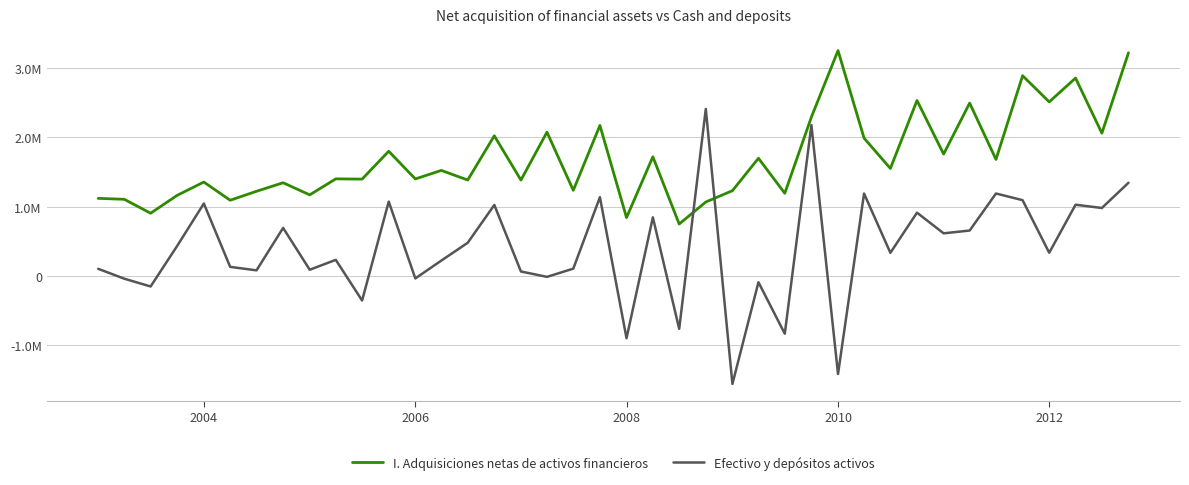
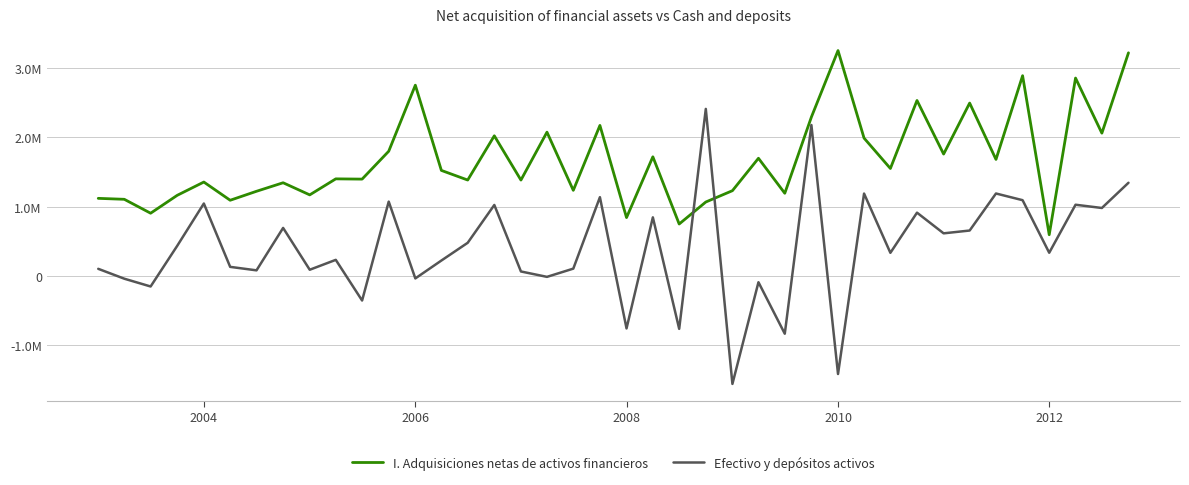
  {
    "I. Adquisiciones netas de activos financieros": {
      "2004": 1400000,
-     "2006": 1400000,
+     "2006": 2800000,
      "2008": 800000,
      "2010": 3300000,
-     "2012": 2500000
+     "2012": 600000
    },
    "Efectivo y depósitos activos": {
      "2004": 1000000,
      "2006": 0,
-     "2008": -900000,
+     "2008": -800000,
      "2010": -1400000,
      "2012": 300000
    }
  }
